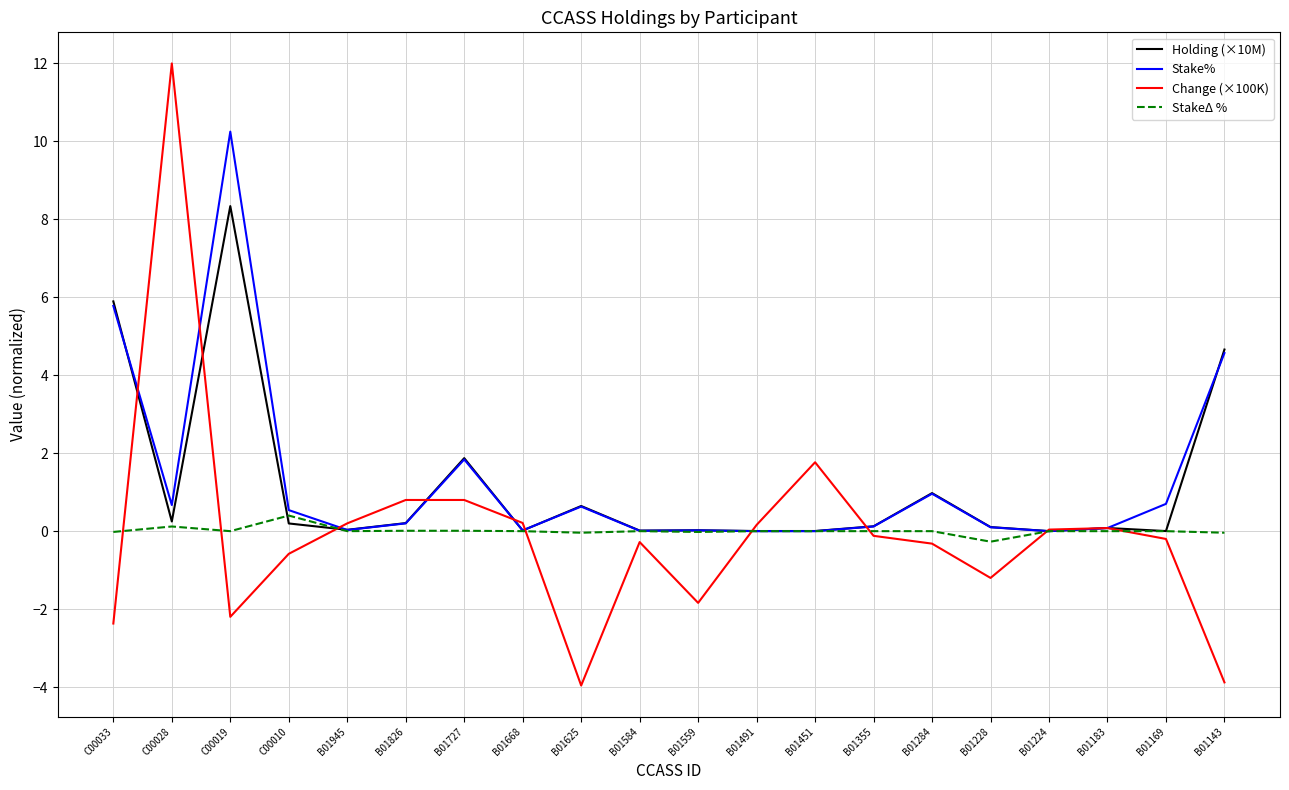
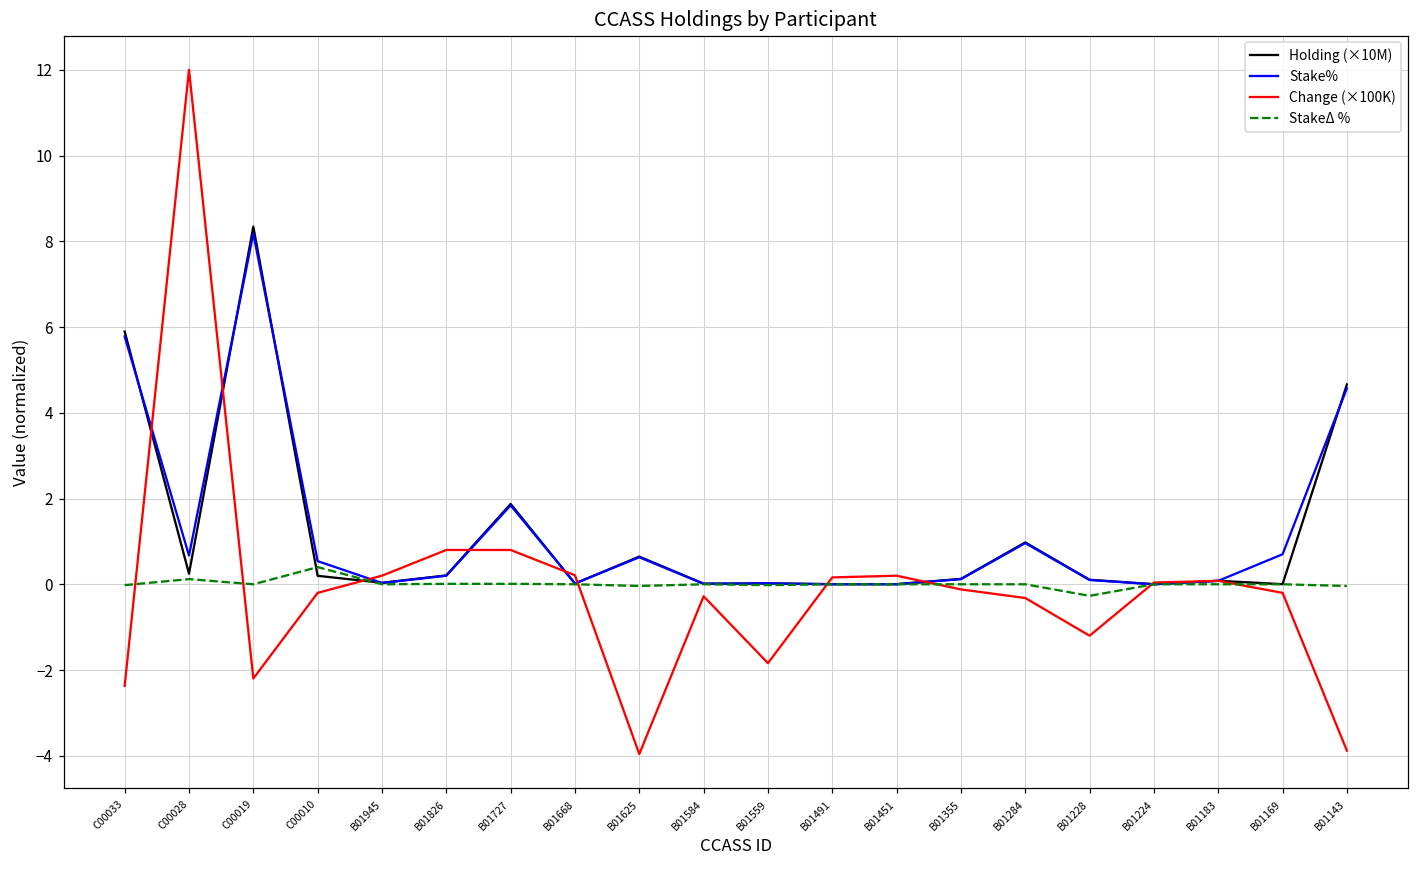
  {
    "Holding (×10M)": {
      "C00033": 5.9,
      "C00028": 0.2,
      "C00019": 8.3,
      "C00010": 0.2,
      "B01143": 4.7
    },
    "Stake%": {
      "C00033": 5.8,
      "C00028": 0.7,
-     "C00019": 10.3,
+     "C00019": 8.2,
      "C00010": 0.5,
      "B01169": 0.7,
      "B01143": 4.6
    },
    "Change (×100K)": {
      "C00033": -2.4,
      "C00028": 12.0,
      "C00019": -2.2,
-     "C00010": -0.6,
+     "C00010": -0.2,
      "B01945": 0.2,
      "B01826": 0.8,
      "B01727": 0.8,
      "B01668": 0.2,
      "B01625": -4.0,
      "B01584": -0.3,
      "B01559": -1.8,
      "B01491": 0.2,
-     "B01451": 1.8,
+     "B01451": 0.2,
      "B01355": -0.1,
      "B01284": -0.3,
      "B01228": -1.2,
      "B01169": -0.2,
      "B01143": -3.9
    },
    "StakeΔ %": {
      "C00033": 0.0,
      "C00028": 0.1,
      "C00019": 0.0,
      "C00010": 0.4,
      "B01826": 0.0,
      "B01727": 0.0,
      "B01625": 0.0,
      "B01355": 0.0,
      "B01284": 0.0,
      "B01228": -0.3,
      "B01183": 0.0,
      "B01143": 0.0
    }
  }
